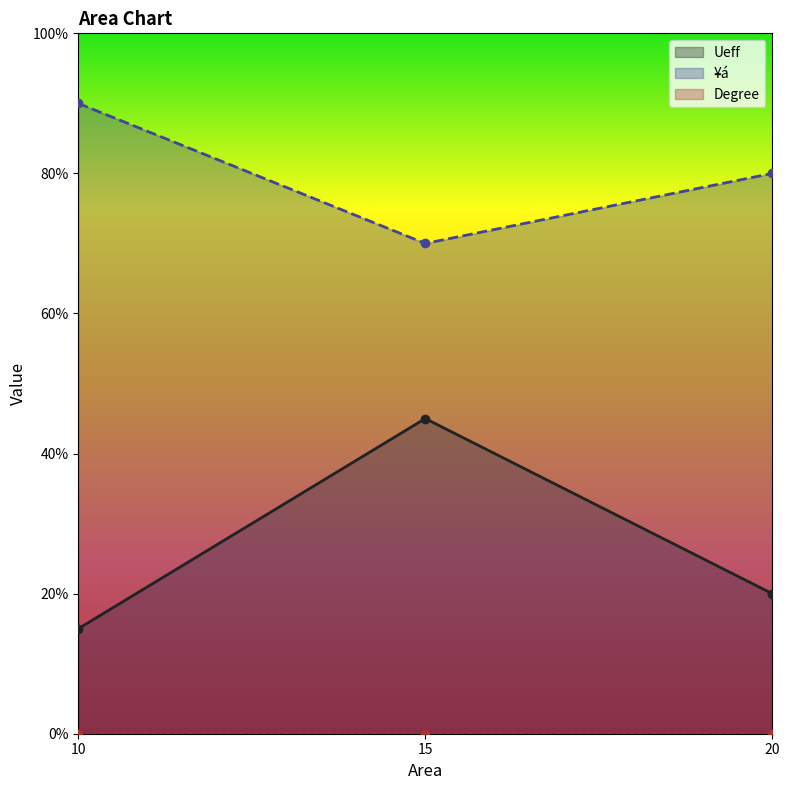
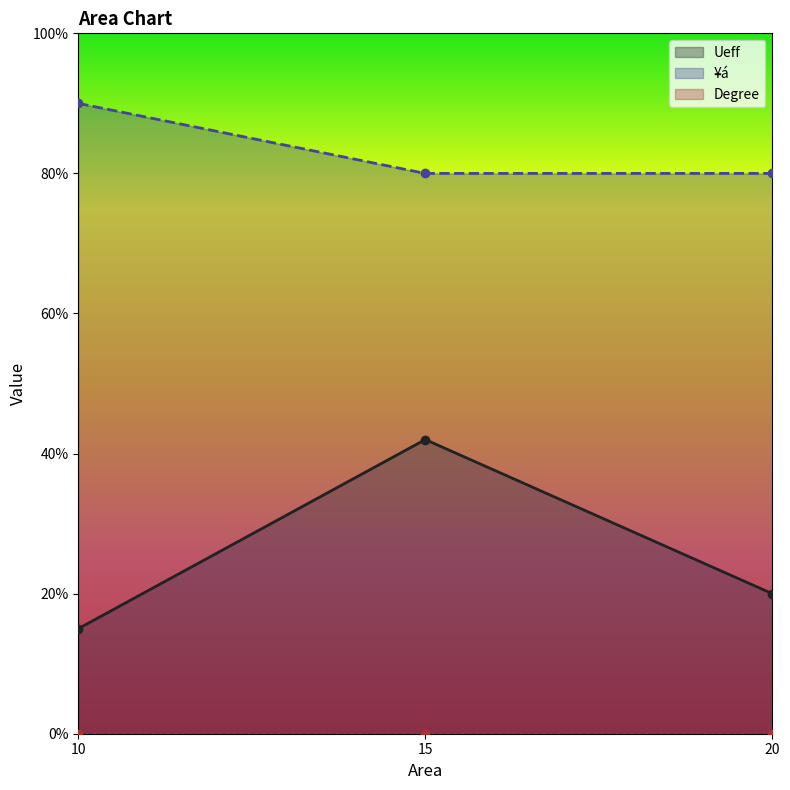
  {
    "Ueff": {
      "10": "15%",
-     "15": "45%",
+     "15": "42%",
      "20": "20%"
    },
    "¥á": {
      "10": "90%",
-     "15": "70%",
+     "15": "80%",
      "20": "80%"
    },
    "Degree": {
      "10": "0%",
      "15": "0%",
      "20": "0%"
    }
  }
